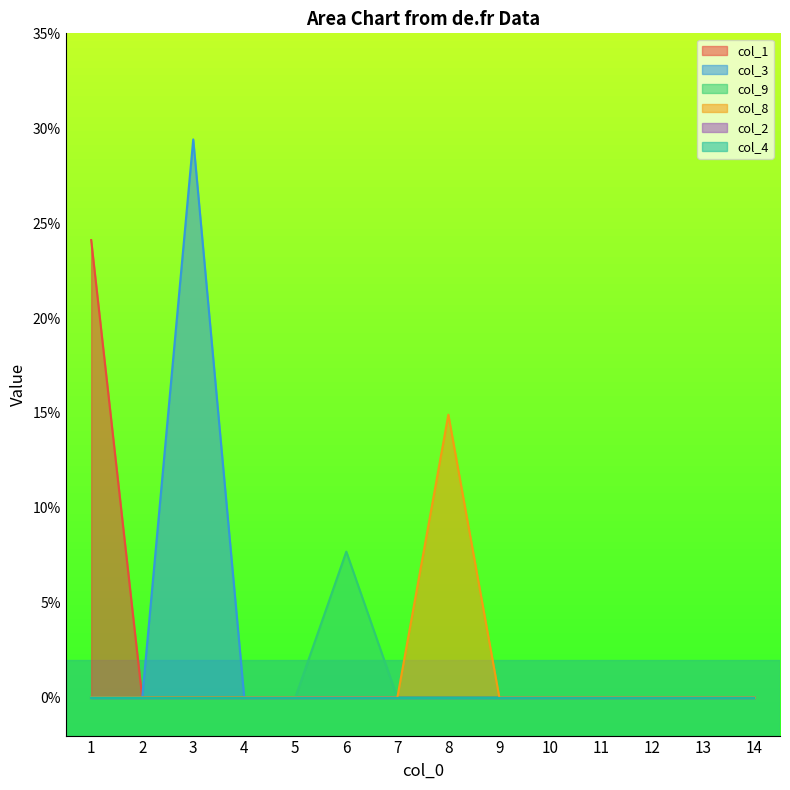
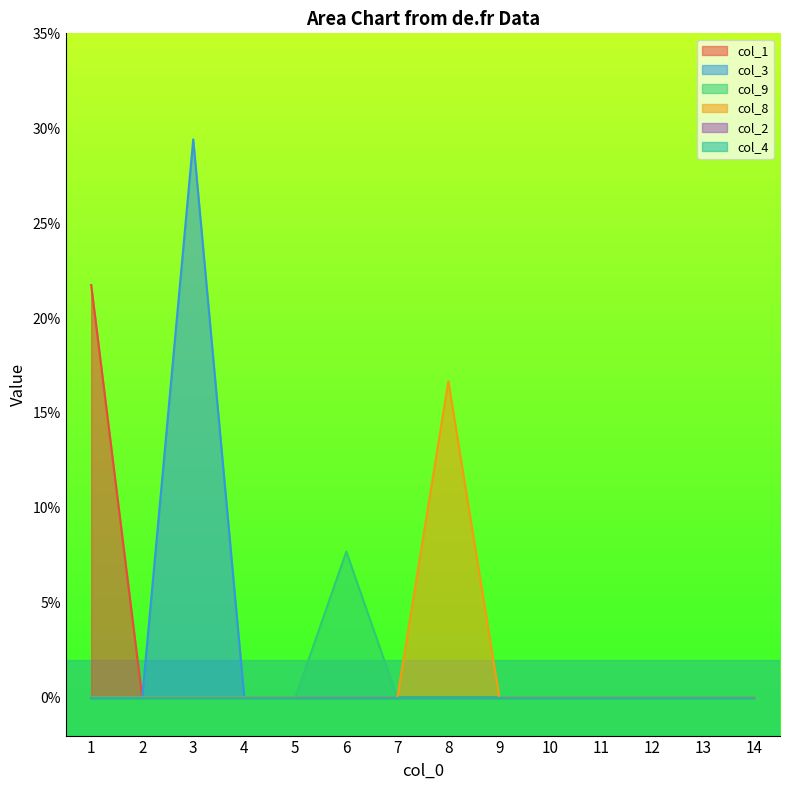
  {
    "col_1": {
-     "1": "24.1%"
+     "1": "21.7%"
    },
    "col_3": {
      "3": "29.4%"
    },
    "col_8": {
-     "8": "14.9%"
+     "8": "16.7%"
    }
  }
